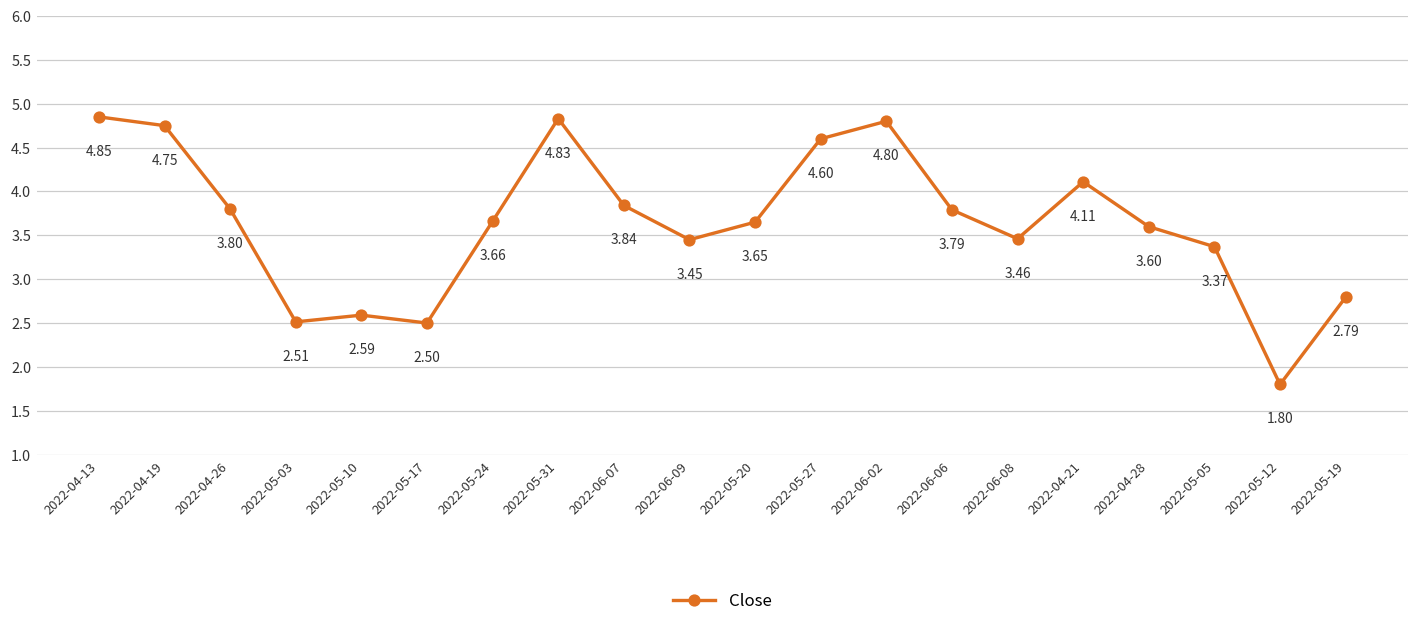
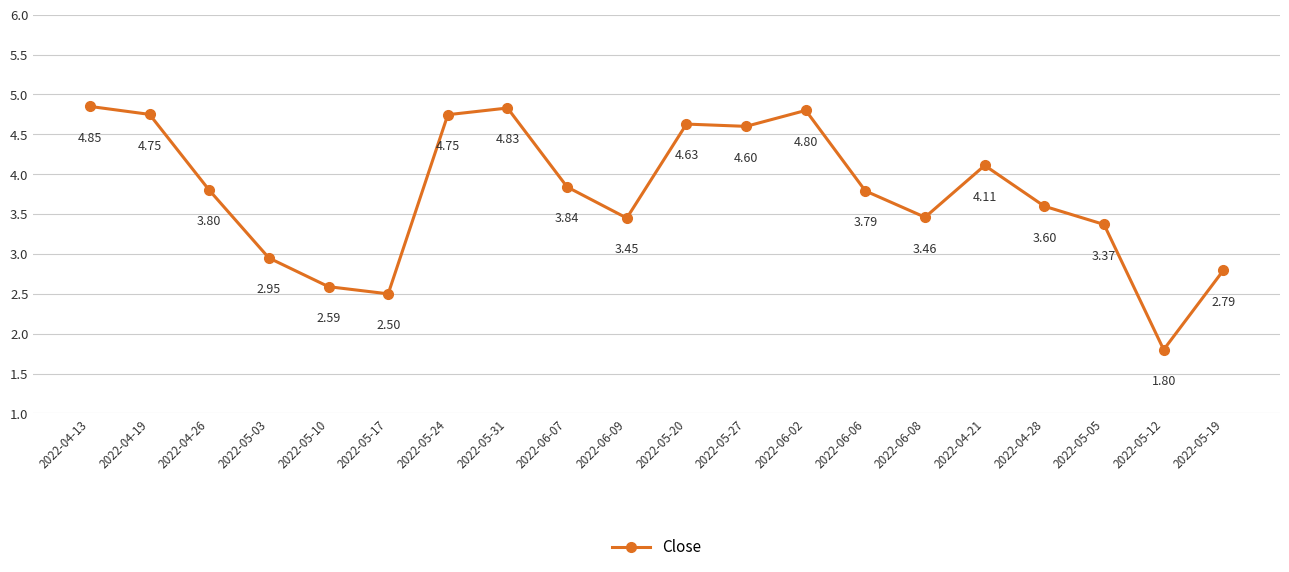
  {
    "2022-04-13": 4.85,
    "2022-04-19": 4.75,
    "2022-04-26": 3.80,
-   "2022-05-03": 2.51,
+   "2022-05-03": 2.95,
    "2022-05-10": 2.59,
    "2022-05-17": 2.50,
-   "2022-05-24": 3.66,
+   "2022-05-24": 4.75,
    "2022-06-07": 3.84,
    "2022-06-09": 3.45,
-   "2022-05-20": 3.65,
+   "2022-05-20": 4.63,
    "2022-05-27": 4.60,
    "2022-06-02": 4.80,
    "2022-06-06": 3.79,
    "2022-06-08": 3.46,
    "2022-04-21": 4.11,
    "2022-04-28": 3.60,
    "2022-05-05": 3.37,
    "2022-05-12": 1.80,
    "2022-05-19": 2.79
  }
